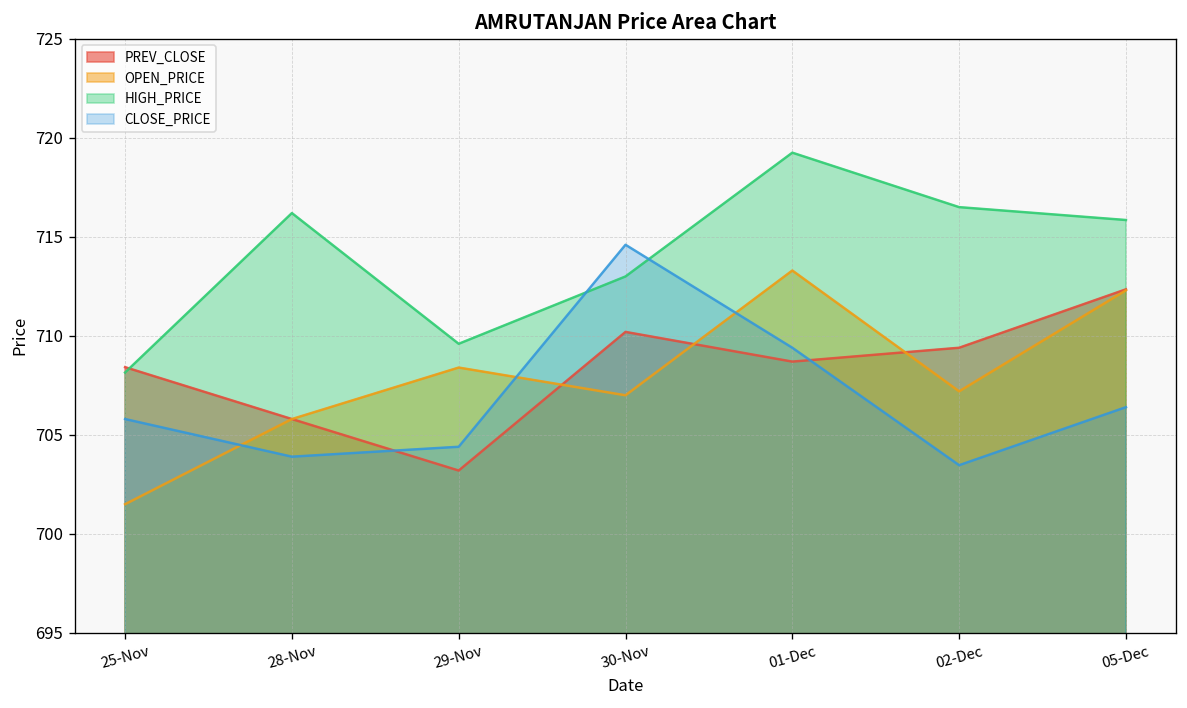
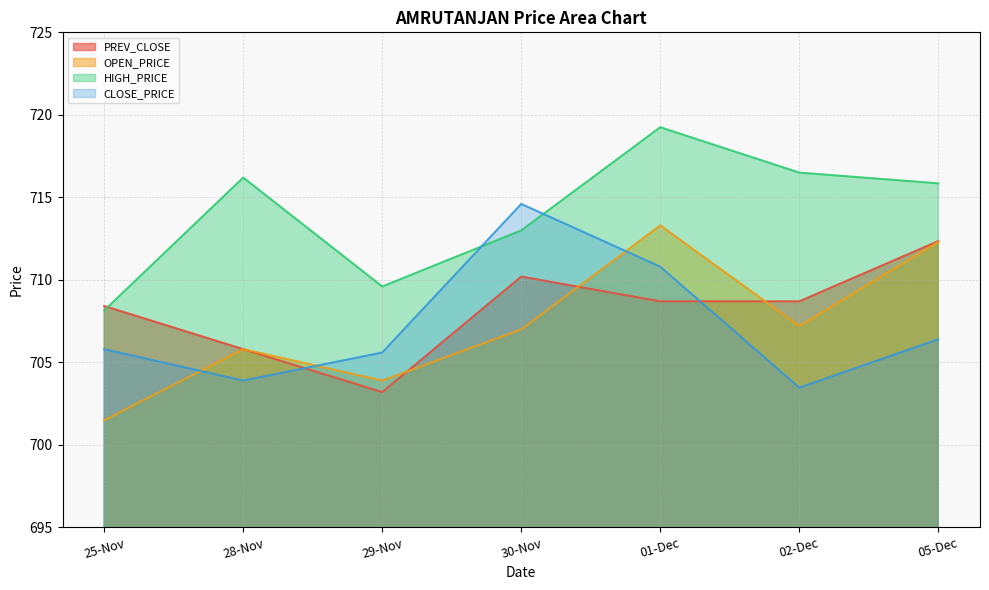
  {
    "PREV_CLOSE": {
      "25-Nov": 708.4,
      "29-Nov": 703.2,
      "30-Nov": 710.2,
      "01-Dec": 708.7,
-     "02-Dec": 709.4
+     "02-Dec": 708.7
    },
    "OPEN_PRICE": {
      "25-Nov": 701.5,
-     "29-Nov": 708.4,
+     "29-Nov": 703.9,
      "30-Nov": 707.0,
      "01-Dec": 713.3,
      "02-Dec": 707.2
    },
    "HIGH_PRICE": {
      "25-Nov": 708.2,
      "28-Nov": 716.2,
      "29-Nov": 709.6,
      "30-Nov": 713.0,
      "01-Dec": 719.3,
      "02-Dec": 716.5,
      "05-Dec": 715.9
    },
    "CLOSE_PRICE": {
      "25-Nov": 705.8,
      "28-Nov": 703.9,
-     "29-Nov": 704.4,
+     "29-Nov": 705.6,
      "30-Nov": 714.6,
-     "01-Dec": 709.4,
+     "01-Dec": 710.8,
      "02-Dec": 703.5,
      "05-Dec": 706.4
    }
  }
